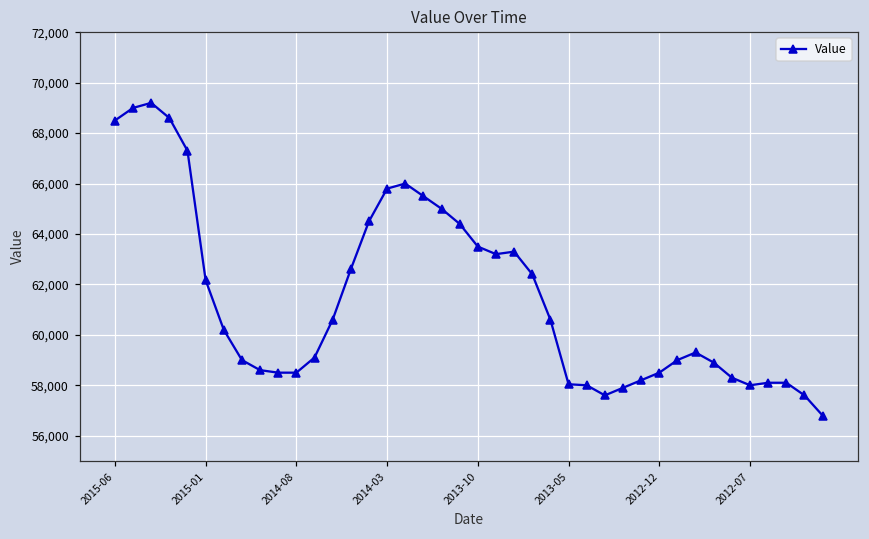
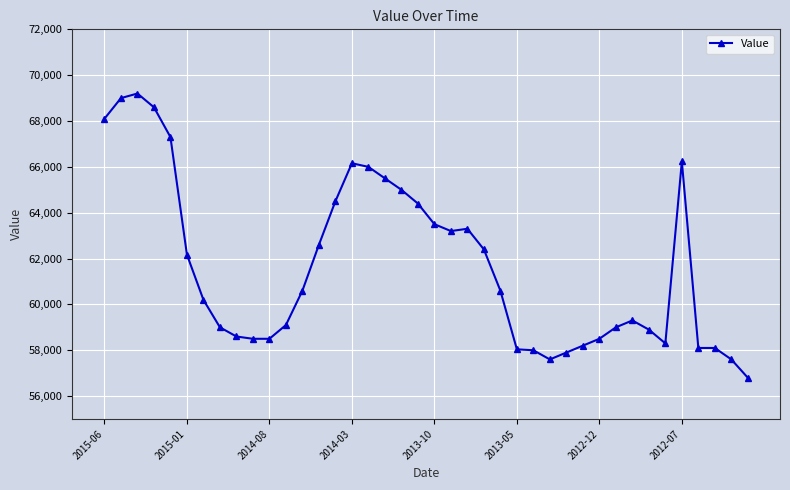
  {
-   "2015-06": "68,500",
+   "2015-06": "68,100",
    "2015-01": "62,200",
    "2014-08": "58,500",
-   "2014-03": "65,800",
+   "2014-03": "66,200",
    "2013-10": "63,500",
    "2013-05": "58,000",
    "2012-12": "58,500",
-   "2012-07": "58,000"
+   "2012-07": "66,200"
  }
